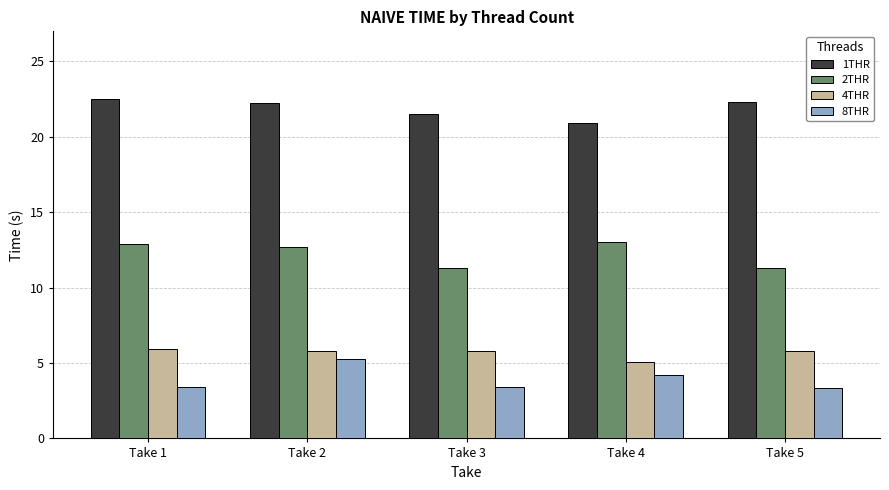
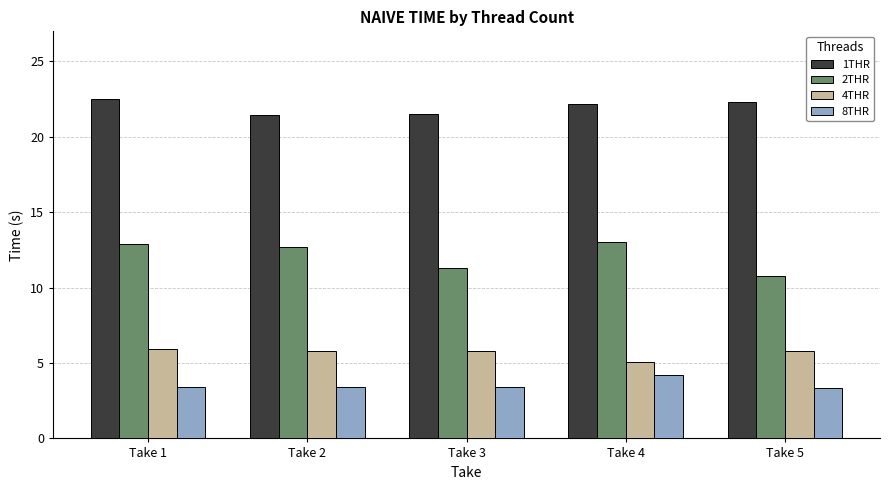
  {
    "1THR": {
      "Take 1": 22.5,
-     "Take 2": 22.3,
+     "Take 2": 21.5,
      "Take 3": 21.5,
-     "Take 4": 20.9,
+     "Take 4": 22.2,
      "Take 5": 22.3
    },
    "2THR": {
      "Take 1": 12.9,
      "Take 2": 12.7,
      "Take 3": 11.3,
      "Take 4": 13.1,
-     "Take 5": 11.3
+     "Take 5": 10.8
    },
    "4THR": {
      "Take 1": 5.9,
      "Take 2": 5.8,
      "Take 3": 5.8,
      "Take 4": 5.0,
      "Take 5": 5.8
    },
    "8THR": {
      "Take 1": 3.4,
-     "Take 2": 5.3,
+     "Take 2": 3.4,
      "Take 3": 3.4,
      "Take 4": 4.2,
      "Take 5": 3.4
    }
  }
